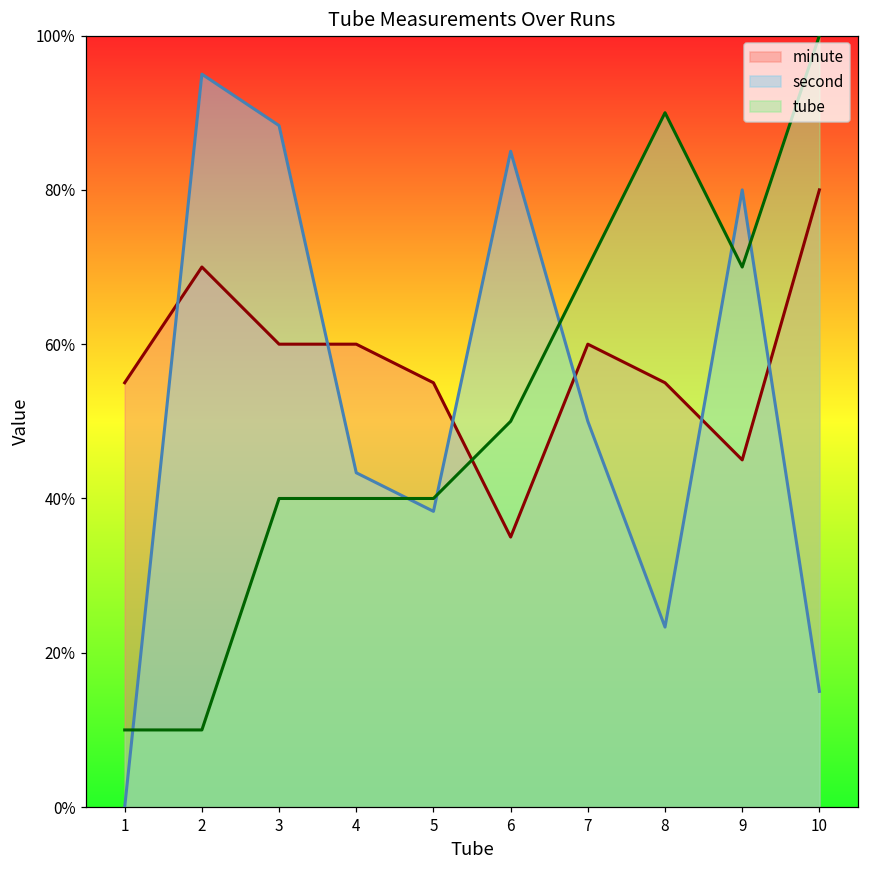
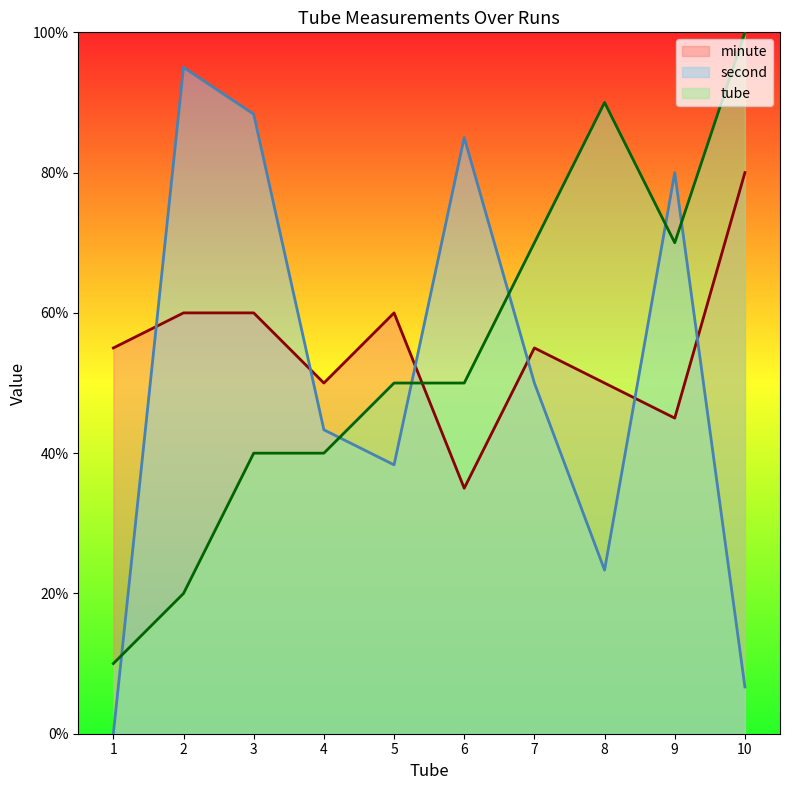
  {
    "minute": {
      "1": "55%",
-     "2": "70%",
+     "2": "60%",
      "3": "60%",
-     "4": "60%",
-     "5": "55%",
+     "4": "50%",
+     "5": "60%",
      "6": "35%",
-     "7": "60%",
-     "8": "55%",
+     "7": "55%",
+     "8": "50%",
      "9": "45%",
      "10": "80%"
    },
    "second": {
      "1": "0%",
      "2": "95%",
      "3": "88%",
      "4": "43%",
      "5": "38%",
      "6": "85%",
      "7": "50%",
      "8": "23%",
      "9": "80%",
-     "10": "15%"
+     "10": "7%"
    },
    "tube": {
      "1": "10%",
-     "2": "10%",
+     "2": "20%",
      "3": "40%",
      "4": "40%",
-     "5": "40%",
+     "5": "50%",
      "6": "50%",
      "7": "70%",
      "8": "90%",
      "9": "70%",
      "10": "100%"
    }
  }
